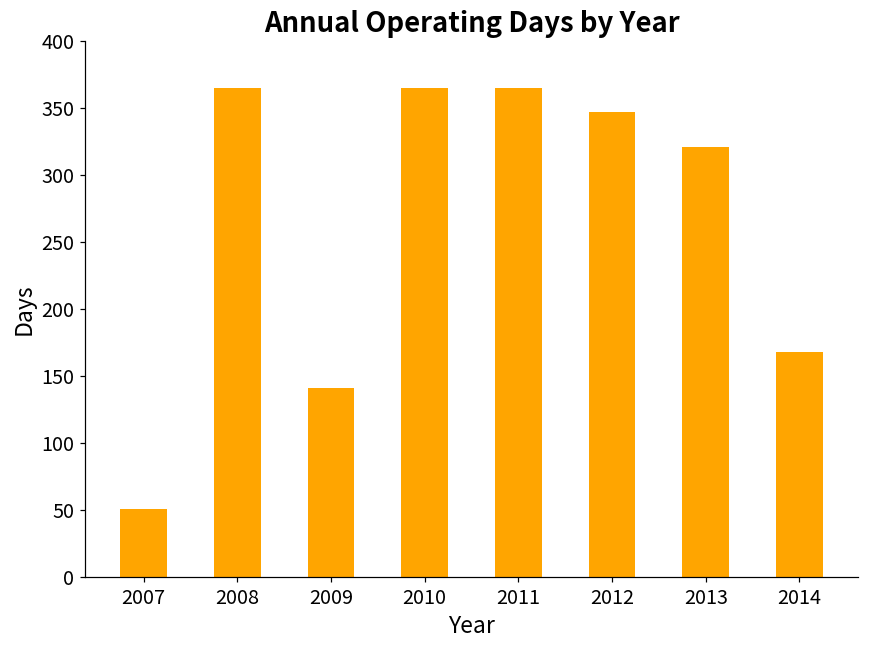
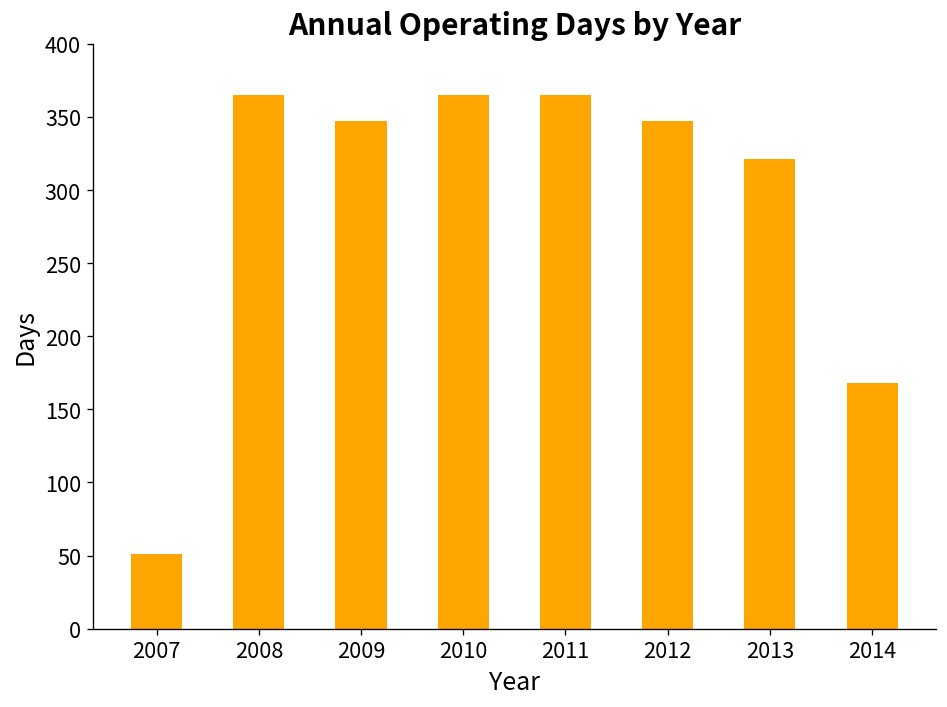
  {
    "2007": 51,
    "2008": 365,
-   "2009": 141,
+   "2009": 347,
    "2010": 365,
    "2011": 365,
    "2012": 347,
    "2013": 321,
    "2014": 168
  }
